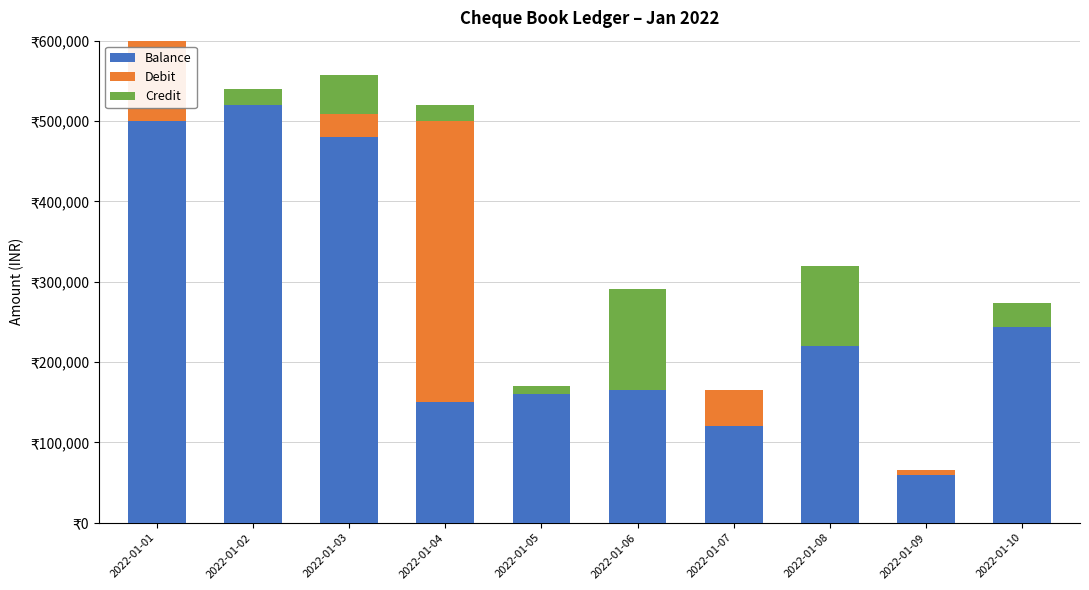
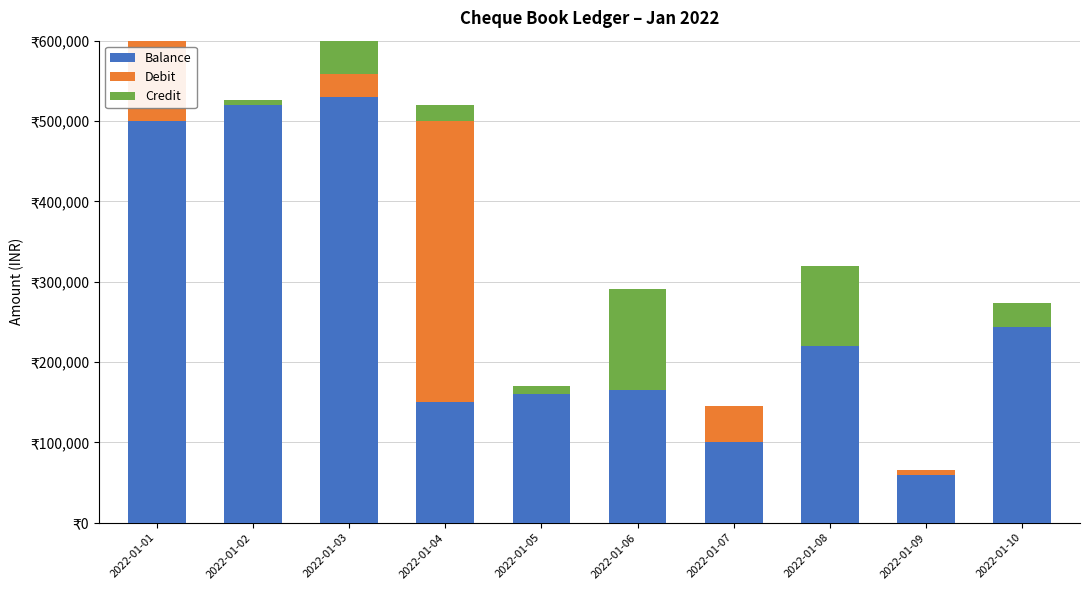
  {
    "Balance": {
      "2022-01-01": "₹500,000",
      "2022-01-02": "₹520,000",
-     "2022-01-03": "₹480,000",
+     "2022-01-03": "₹530,000",
      "2022-01-04": "₹150,000",
      "2022-01-05": "₹160,000",
      "2022-01-06": "₹170,000",
-     "2022-01-07": "₹120,000",
+     "2022-01-07": "₹100,000",
      "2022-01-08": "₹220,000",
      "2022-01-09": "₹60,000",
      "2022-01-10": "₹240,000"
    },
    "Debit": {
      "2022-01-02": "₹0",
      "2022-01-03": "₹30,000",
      "2022-01-04": "₹350,000",
      "2022-01-05": "₹0",
      "2022-01-06": "₹0",
      "2022-01-07": "₹50,000",
      "2022-01-08": "₹0",
      "2022-01-09": "₹10,000",
      "2022-01-10": "₹0"
    },
    "Credit": {
-     "2022-01-02": "₹20,000",
+     "2022-01-02": "₹10,000",
      "2022-01-04": "₹20,000",
      "2022-01-05": "₹10,000",
      "2022-01-06": "₹130,000",
      "2022-01-07": "₹0",
      "2022-01-08": "₹100,000",
      "2022-01-09": "₹0",
      "2022-01-10": "₹30,000"
    }
  }
